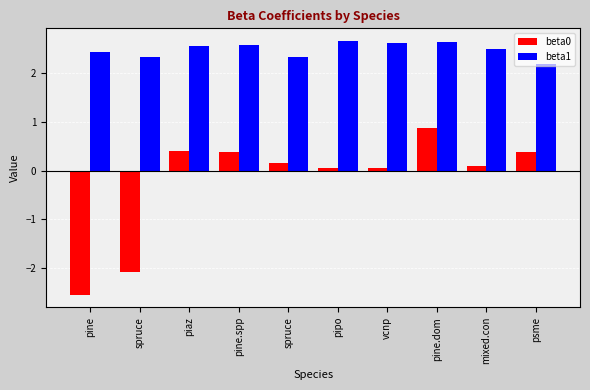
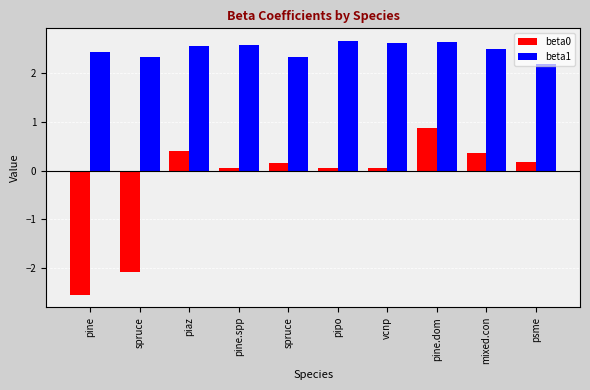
  {
    "beta0": {
      "pine": -2.5,
      "piaz": 0.4,
-     "pine.spp": 0.4,
+     "pine.spp": 0.1,
      "pipo": 0.1,
      "vcnp": 0.1,
      "pine.dom": 0.9,
-     "mixed.con": 0.1,
-     "psme": 0.4
+     "mixed.con": 0.4,
+     "psme": 0.2
    },
    "beta1": {
      "pine": 2.4,
      "piaz": 2.6,
      "pine.spp": 2.6,
      "pipo": 2.7,
      "vcnp": 2.6,
      "pine.dom": 2.6,
      "mixed.con": 2.5
    }
  }
